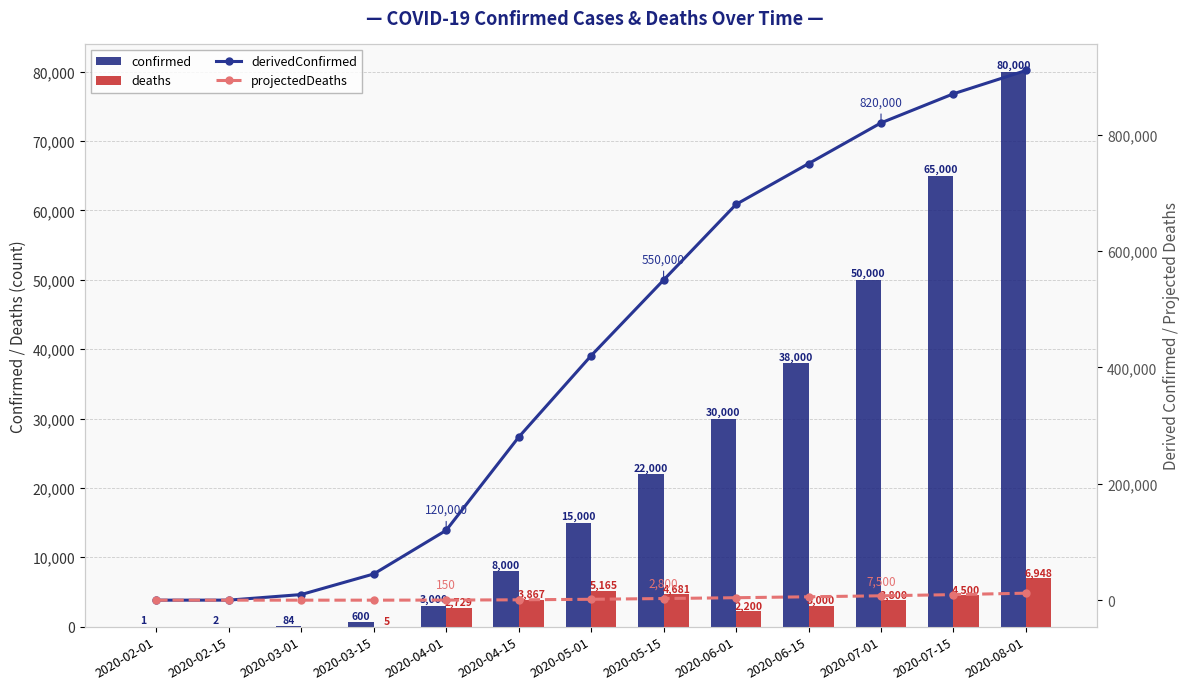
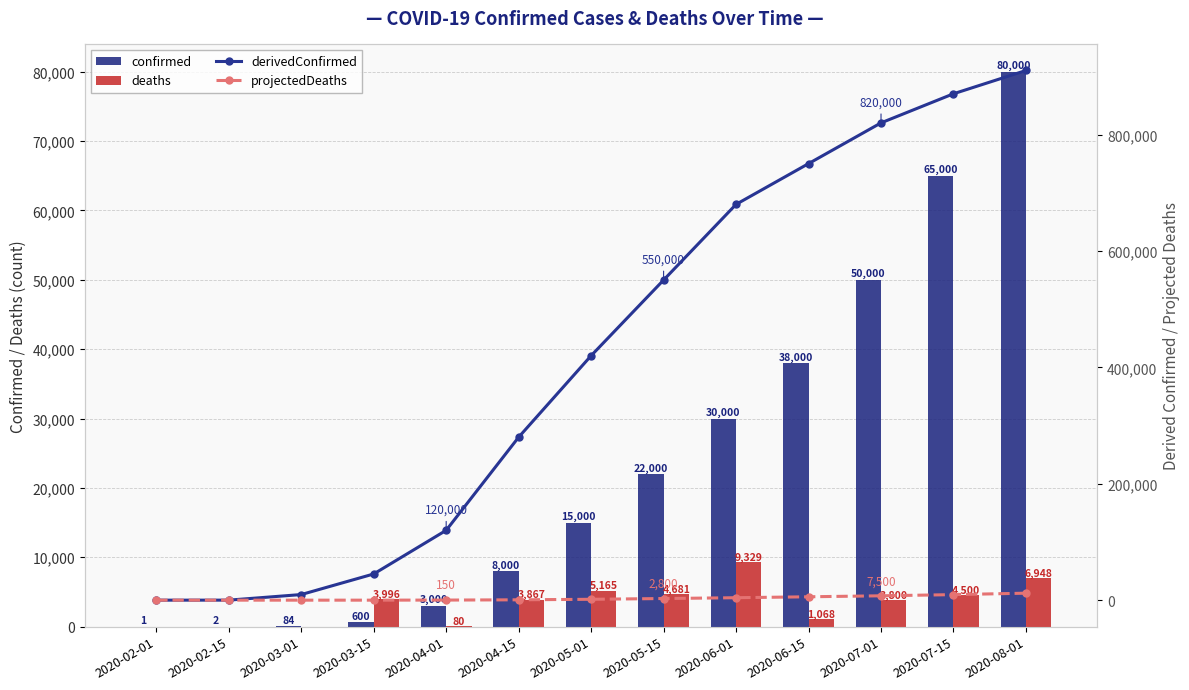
  {
    "deaths": {
-     "2020-03-15": "5",
-     "2020-04-01": "2,729",
+     "2020-03-15": "3,996",
+     "2020-04-01": "80",
      "2020-05-01": "5,165",
-     "2020-06-01": "2,200",
-     "2020-06-15": "3,000",
+     "2020-06-01": "9,329",
+     "2020-06-15": "1,068",
      "2020-08-01": "6,948"
    },
    "projectedDeaths": {
      "2020-04-01": "150",
      "2020-07-01": "7,500"
    }
  }
